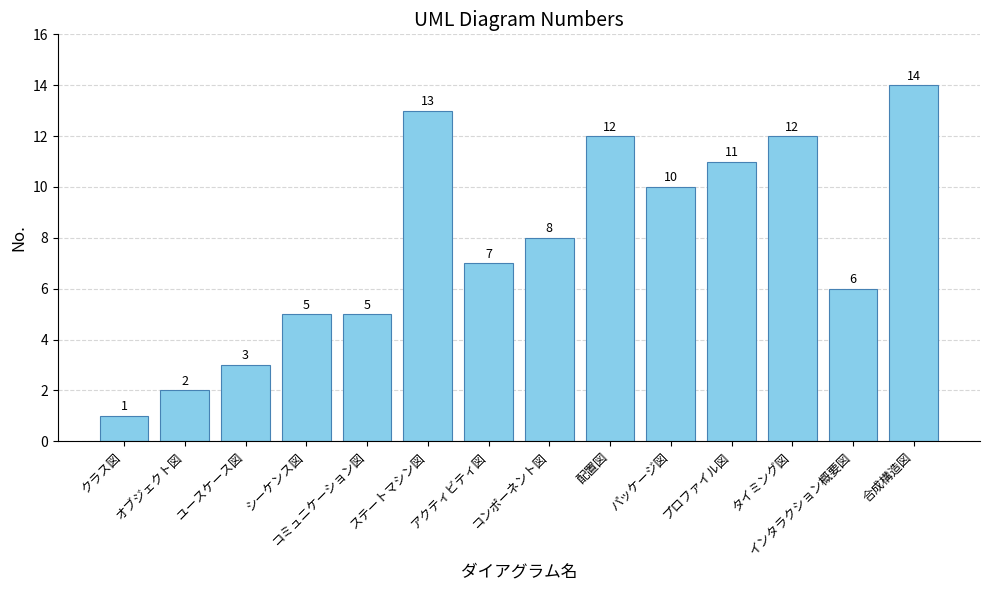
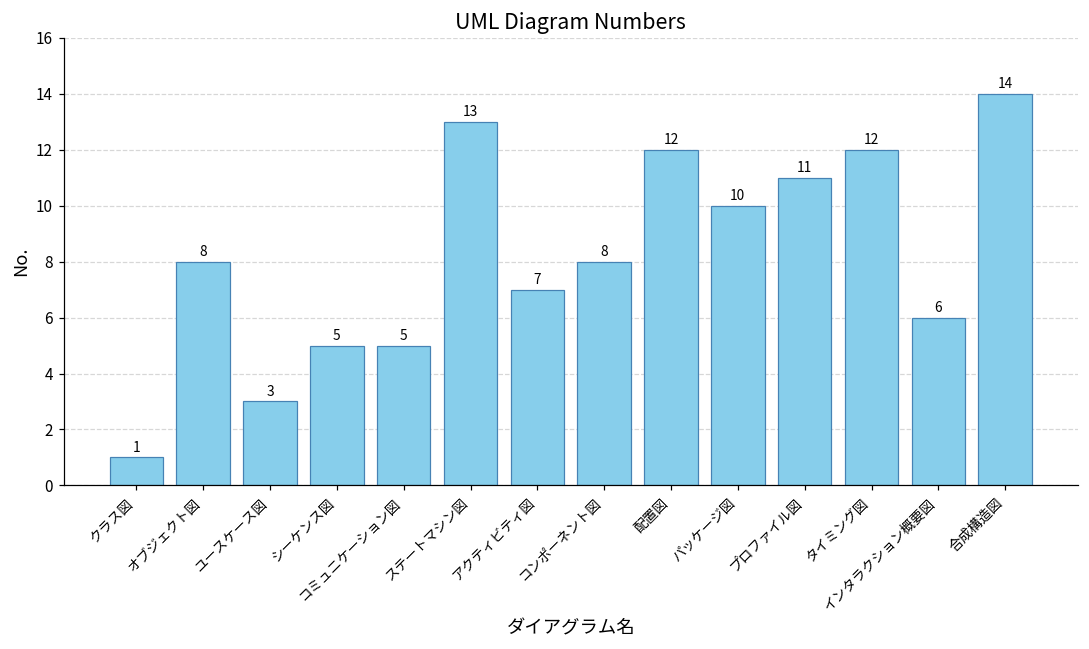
  {
    "クラス図": 1,
-   "オブジェクト図": 2,
+   "オブジェクト図": 8,
    "ユースケース図": 3,
    "シーケンス図": 5,
    "コミュニケーション図": 5,
    "ステートマシン図": 13,
    "アクティビティ図": 7,
    "コンポーネント図": 8,
    "配置図": 12,
    "パッケージ図": 10,
    "プロファイル図": 11,
    "タイミング図": 12,
    "インタラクション概要図": 6,
    "合成構造図": 14
  }
